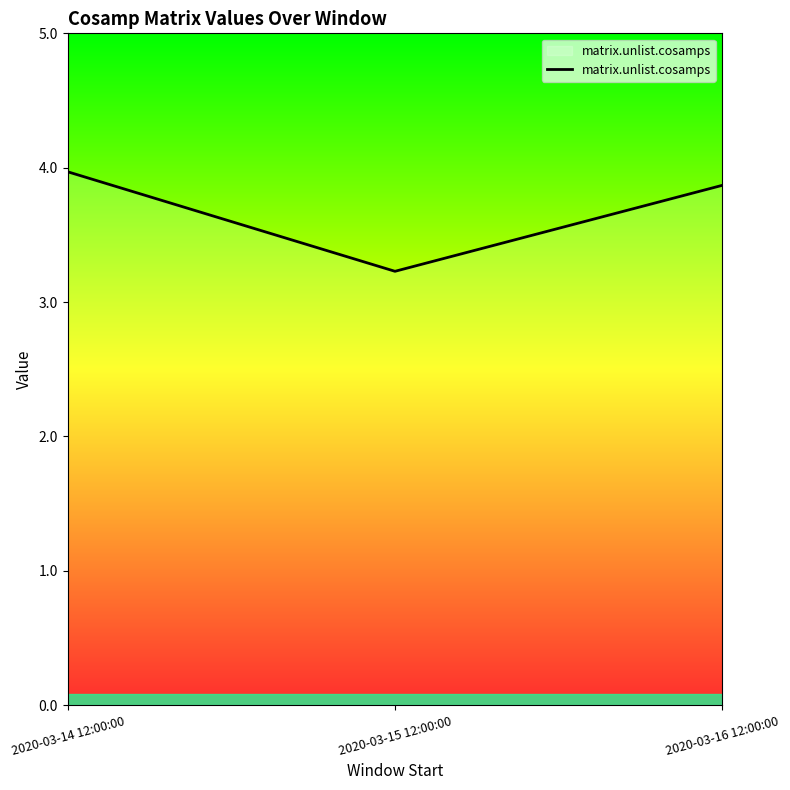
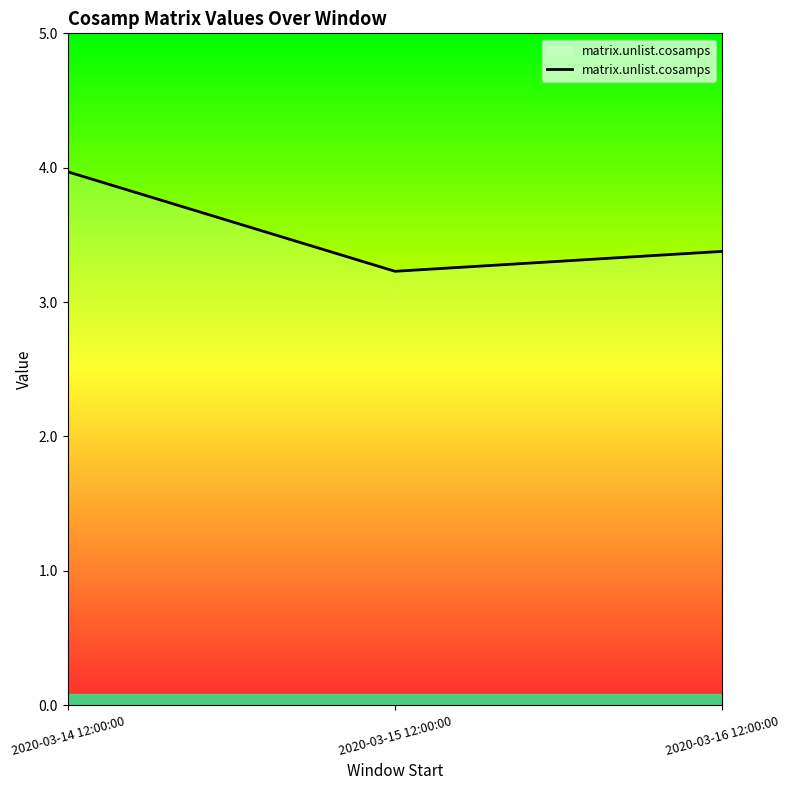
  {
    "2020-03-14 12:00:00": 3.97,
    "2020-03-15 12:00:00": 3.23,
-   "2020-03-16 12:00:00": 3.87
+   "2020-03-16 12:00:00": 3.38
  }
